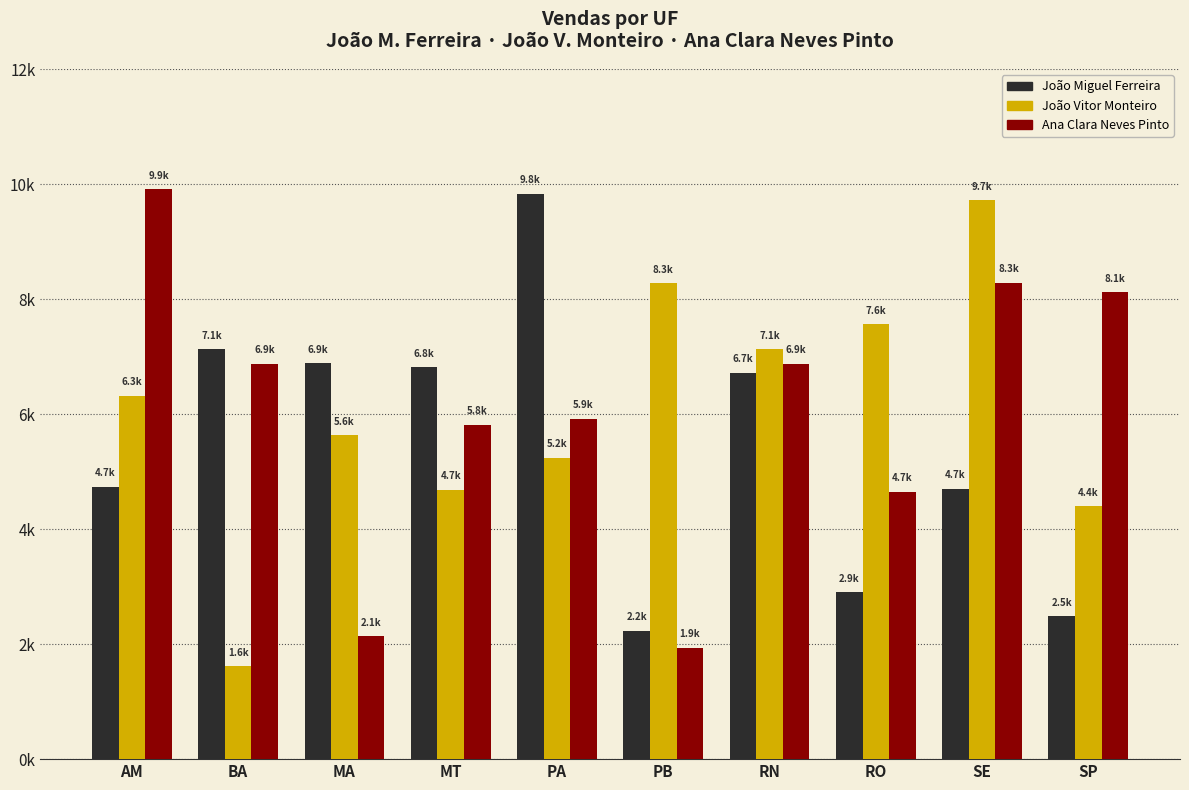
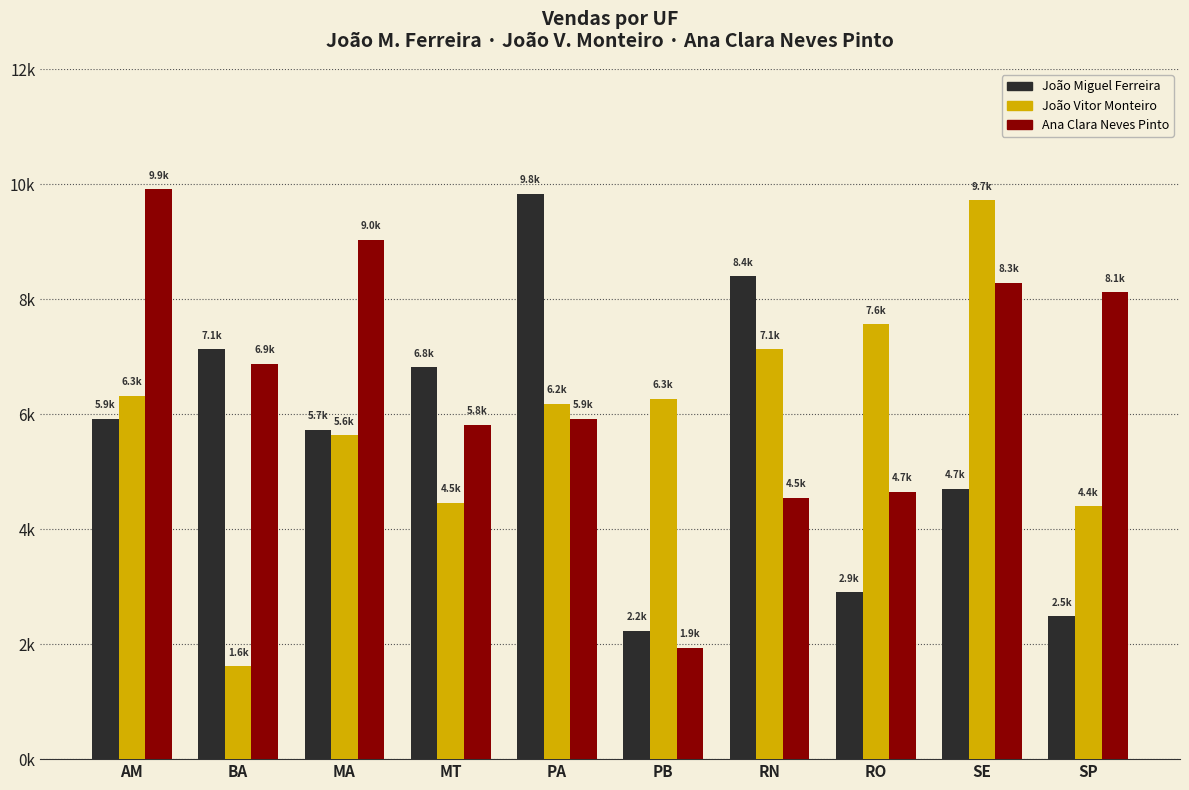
  {
    "João Miguel Ferreira": {
-     "AM": "4.7k",
+     "AM": "5.9k",
      "BA": "7.1k",
-     "MA": "6.9k",
+     "MA": "5.7k",
      "MT": "6.8k",
      "PA": "9.8k",
      "PB": "2.2k",
-     "RN": "6.7k",
+     "RN": "8.4k",
      "RO": "2.9k",
      "SE": "4.7k",
      "SP": "2.5k"
    },
    "João Vitor Monteiro": {
      "AM": "6.3k",
      "BA": "1.6k",
      "MA": "5.6k",
-     "MT": "4.7k",
-     "PA": "5.2k",
-     "PB": "8.3k",
+     "MT": "4.5k",
+     "PA": "6.2k",
+     "PB": "6.3k",
      "RN": "7.1k",
      "RO": "7.6k",
      "SE": "9.7k",
      "SP": "4.4k"
    },
    "Ana Clara Neves Pinto": {
      "AM": "9.9k",
      "BA": "6.9k",
-     "MA": "2.1k",
+     "MA": "9.0k",
      "MT": "5.8k",
      "PA": "5.9k",
      "PB": "1.9k",
-     "RN": "6.9k",
+     "RN": "4.5k",
      "RO": "4.7k",
      "SE": "8.3k",
      "SP": "8.1k"
    }
  }
